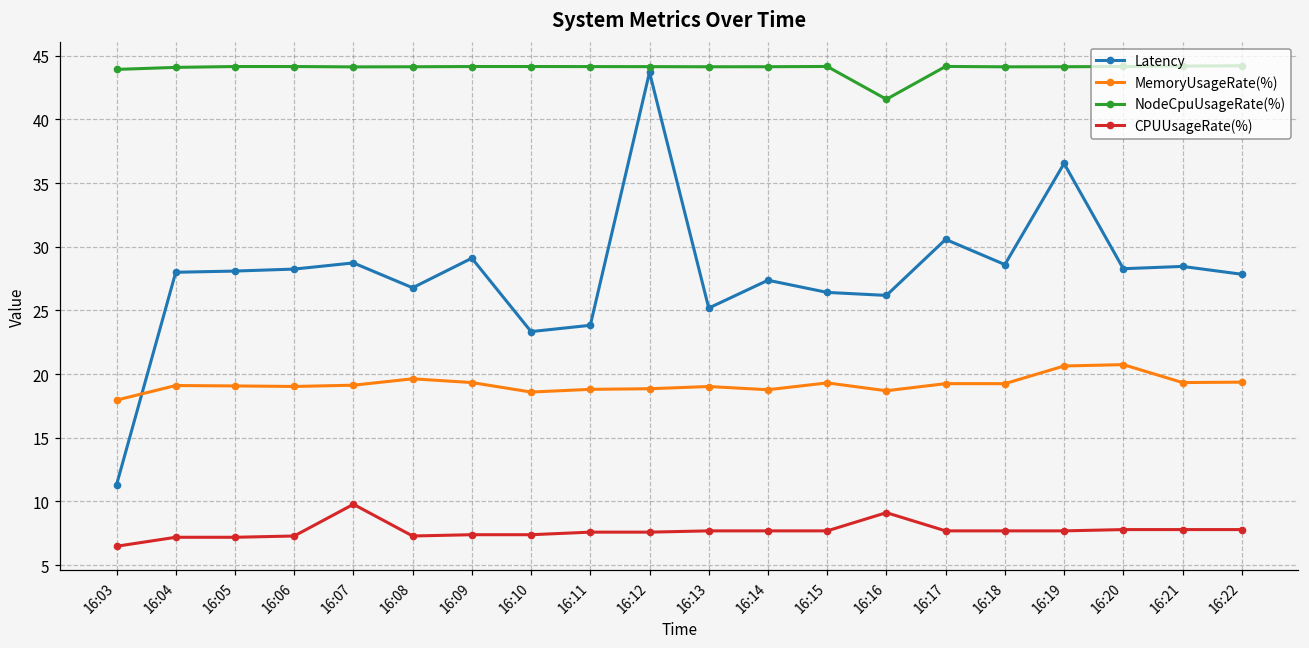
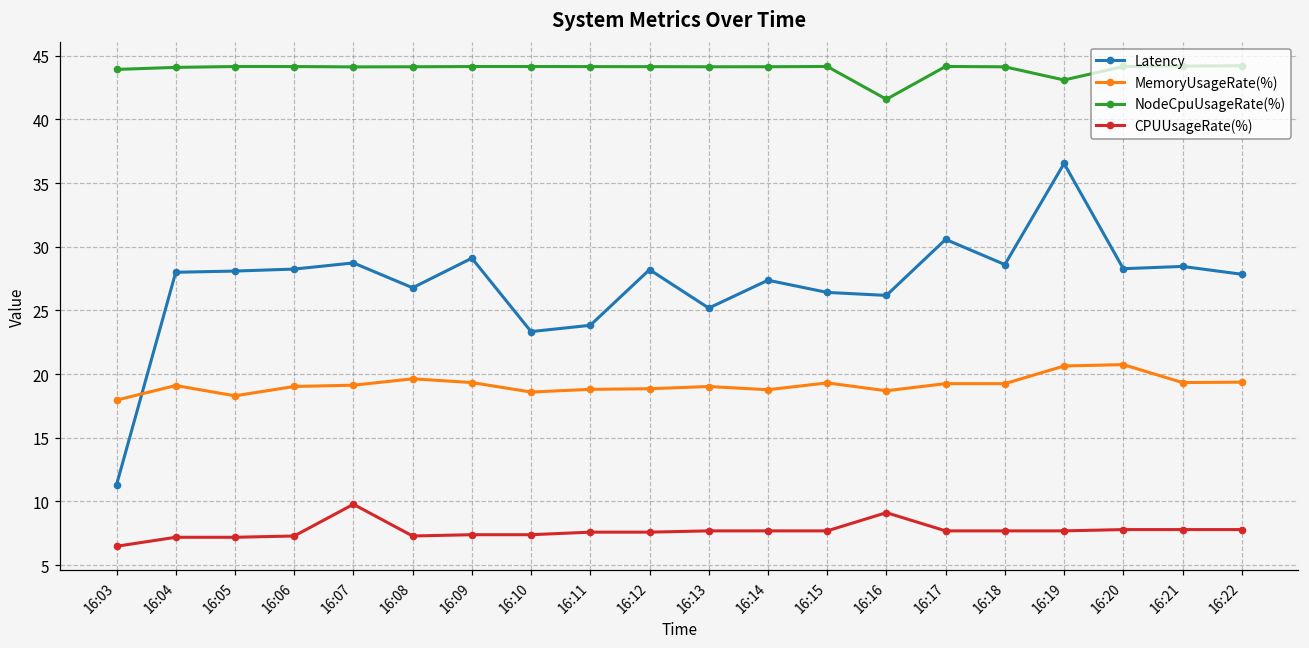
  {
    "Latency": {
      "16:03": 11.3,
      "16:04": 28.0,
      "16:05": 28.1,
      "16:06": 28.2,
      "16:07": 28.7,
      "16:08": 26.8,
      "16:09": 29.1,
      "16:10": 23.3,
      "16:11": 23.8,
-     "16:12": 43.7,
+     "16:12": 28.2,
      "16:13": 25.2,
      "16:14": 27.4,
      "16:15": 26.4,
      "16:16": 26.2,
      "16:17": 30.6,
      "16:18": 28.6,
      "16:19": 36.5,
      "16:20": 28.3,
      "16:21": 28.5,
      "16:22": 27.8
    },
    "MemoryUsageRate(%)": {
      "16:03": 18.0,
      "16:04": 19.1,
-     "16:05": 19.1,
+     "16:05": 18.3,
      "16:06": 19.0,
      "16:07": 19.1,
      "16:08": 19.6,
      "16:09": 19.3,
      "16:10": 18.6,
      "16:11": 18.8,
      "16:12": 18.9,
      "16:13": 19.0,
      "16:14": 18.8,
      "16:15": 19.3,
      "16:16": 18.7,
      "16:17": 19.3,
      "16:18": 19.3,
      "16:19": 20.6,
      "16:20": 20.7,
      "16:21": 19.3,
      "16:22": 19.4
    },
    "NodeCpuUsageRate(%)": {
      "16:03": 43.9,
      "16:04": 44.1,
      "16:05": 44.2,
      "16:06": 44.1,
      "16:07": 44.1,
      "16:08": 44.1,
      "16:09": 44.2,
      "16:10": 44.2,
      "16:11": 44.1,
      "16:12": 44.1,
      "16:13": 44.1,
      "16:14": 44.1,
      "16:15": 44.2,
      "16:16": 41.6,
      "16:17": 44.2,
      "16:18": 44.1,
-     "16:19": 44.1
+     "16:19": 43.1
    },
    "CPUUsageRate(%)": {
      "16:03": 6.5,
      "16:04": 7.2,
      "16:05": 7.2,
      "16:06": 7.3,
      "16:07": 9.8,
      "16:08": 7.3,
      "16:09": 7.4,
      "16:10": 7.4,
      "16:11": 7.6,
      "16:12": 7.6,
      "16:13": 7.7,
      "16:14": 7.7,
      "16:15": 7.7,
      "16:16": 9.1,
      "16:17": 7.7,
      "16:18": 7.7,
      "16:19": 7.7,
      "16:20": 7.8,
      "16:21": 7.8,
      "16:22": 7.8
    }
  }
